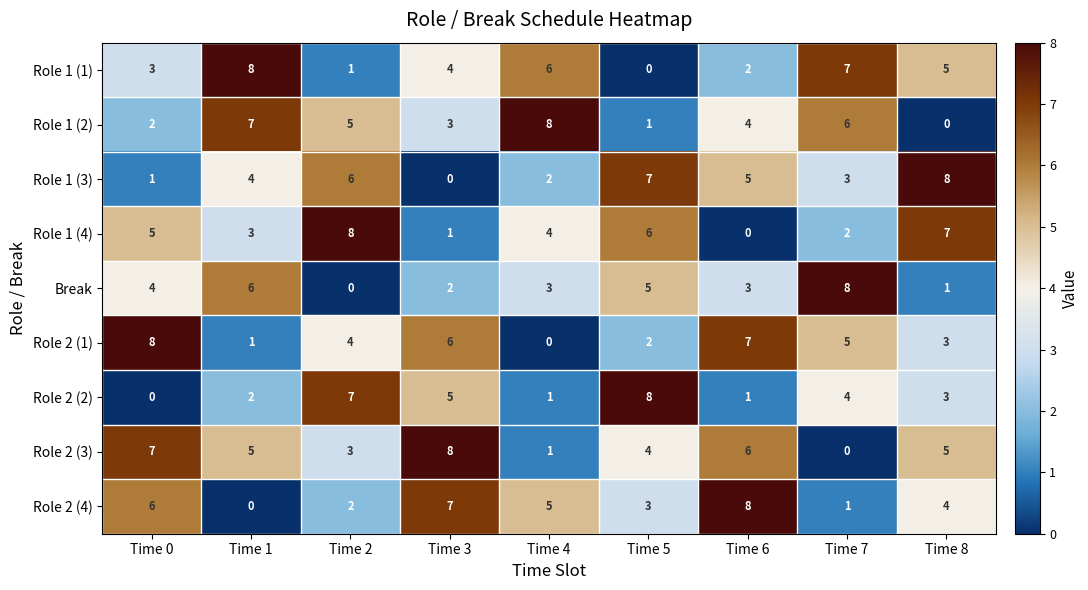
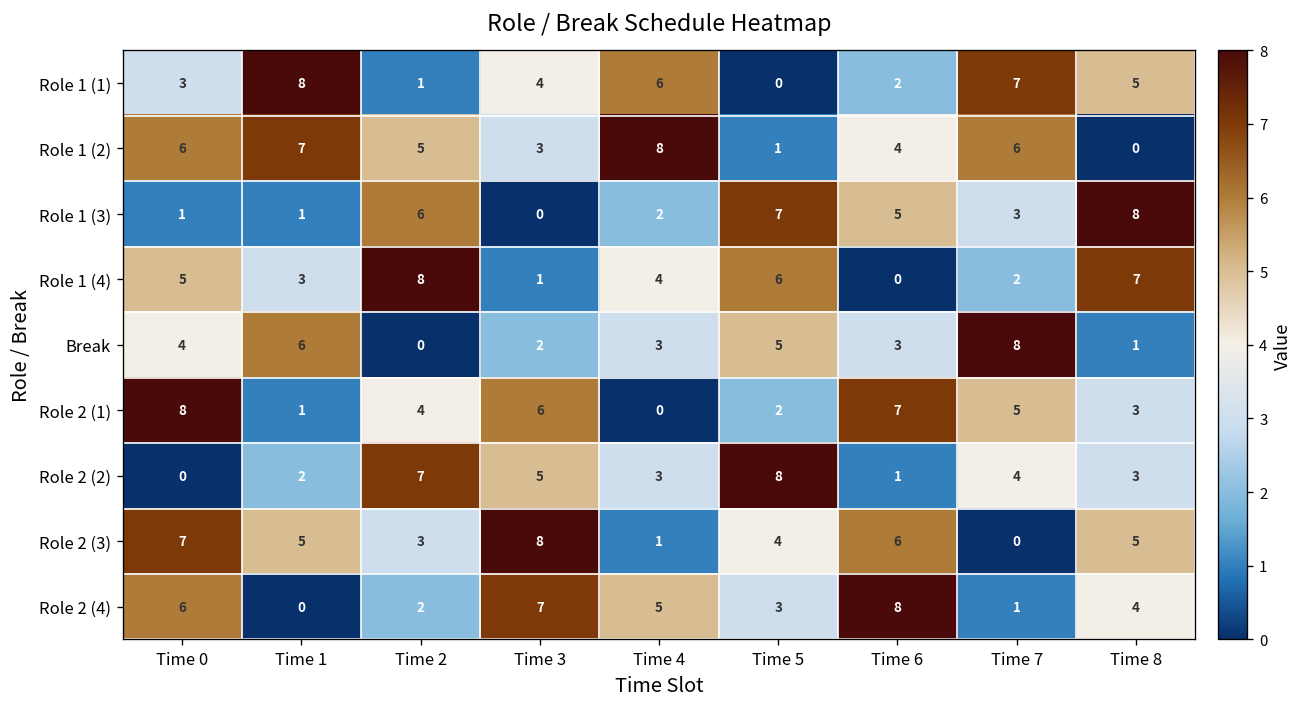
  {
    "Role 1 (1)": {
      "Time 0": 3,
      "Time 1": 8,
      "Time 2": 1,
      "Time 3": 4,
      "Time 4": 6,
      "Time 5": 0,
      "Time 6": 2,
      "Time 7": 7,
      "Time 8": 5
    },
    "Role 1 (2)": {
-     "Time 0": 2,
+     "Time 0": 6,
      "Time 1": 7,
      "Time 2": 5,
      "Time 3": 3,
      "Time 4": 8,
      "Time 5": 1,
      "Time 6": 4,
      "Time 7": 6,
      "Time 8": 0
    },
    "Role 1 (3)": {
      "Time 0": 1,
-     "Time 1": 4,
+     "Time 1": 1,
      "Time 2": 6,
      "Time 3": 0,
      "Time 4": 2,
      "Time 5": 7,
      "Time 6": 5,
      "Time 7": 3,
      "Time 8": 8
    },
    "Role 1 (4)": {
      "Time 0": 5,
      "Time 1": 3,
      "Time 2": 8,
      "Time 3": 1,
      "Time 4": 4,
      "Time 5": 6,
      "Time 6": 0,
      "Time 7": 2,
      "Time 8": 7
    },
    "Break": {
      "Time 0": 4,
      "Time 1": 6,
      "Time 2": 0,
      "Time 3": 2,
      "Time 4": 3,
      "Time 5": 5,
      "Time 6": 3,
      "Time 7": 8,
      "Time 8": 1
    },
    "Role 2 (1)": {
      "Time 0": 8,
      "Time 1": 1,
      "Time 2": 4,
      "Time 3": 6,
      "Time 4": 0,
      "Time 5": 2,
      "Time 6": 7,
      "Time 7": 5,
      "Time 8": 3
    },
    "Role 2 (2)": {
      "Time 0": 0,
      "Time 1": 2,
      "Time 2": 7,
      "Time 3": 5,
-     "Time 4": 1,
+     "Time 4": 3,
      "Time 5": 8,
      "Time 6": 1,
      "Time 7": 4,
      "Time 8": 3
    },
    "Role 2 (3)": {
      "Time 0": 7,
      "Time 1": 5,
      "Time 2": 3,
      "Time 3": 8,
      "Time 4": 1,
      "Time 5": 4,
      "Time 6": 6,
      "Time 7": 0,
      "Time 8": 5
    },
    "Role 2 (4)": {
      "Time 0": 6,
      "Time 1": 0,
      "Time 2": 2,
      "Time 3": 7,
      "Time 4": 5,
      "Time 5": 3,
      "Time 6": 8,
      "Time 7": 1,
      "Time 8": 4
    }
  }
